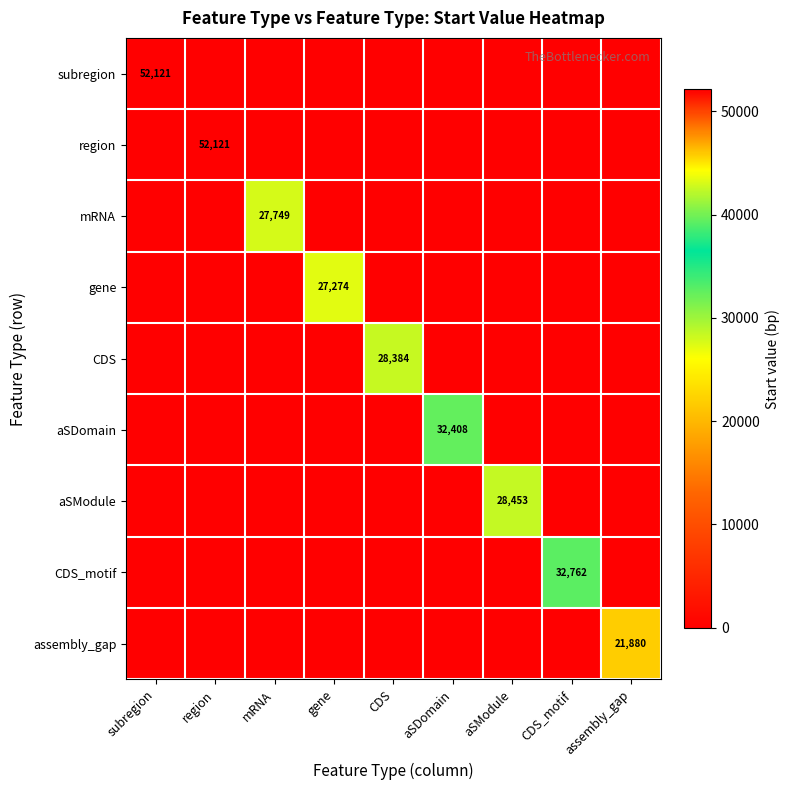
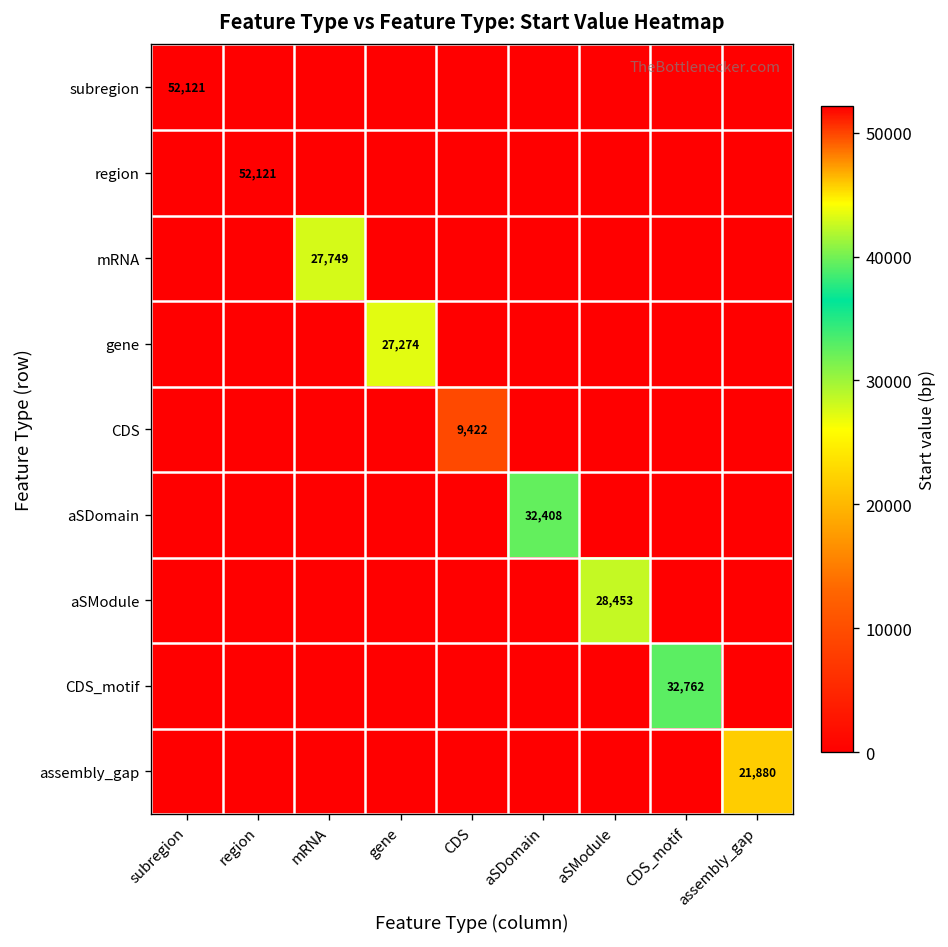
  {
    "subregion": {
      "subregion": "52,121"
    },
    "region": {
      "region": "52,121"
    },
    "mRNA": {
      "mRNA": "27,749"
    },
    "gene": {
      "gene": "27,274"
    },
    "CDS": {
-     "CDS": "28,384"
+     "CDS": "9,422"
    },
    "aSDomain": {
      "aSDomain": "32,408"
    },
    "aSModule": {
      "aSModule": "28,453"
    },
    "CDS_motif": {
      "CDS_motif": "32,762"
    },
    "assembly_gap": {
      "assembly_gap": "21,880"
    }
  }
